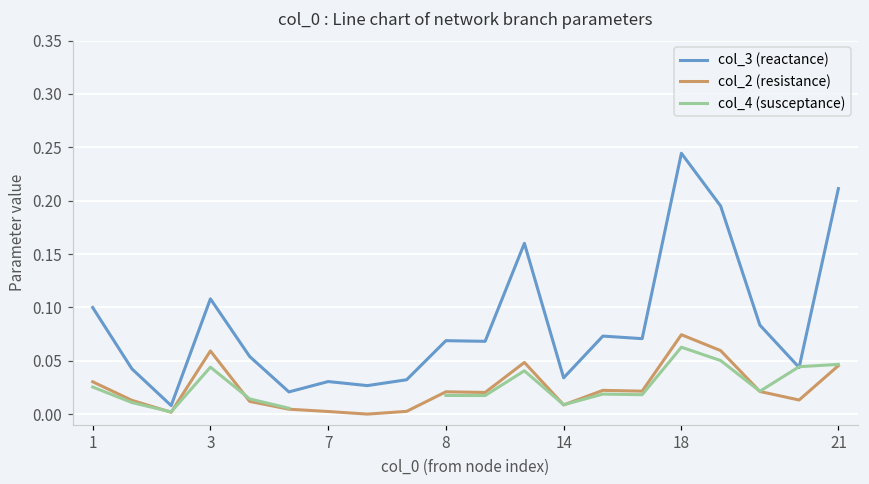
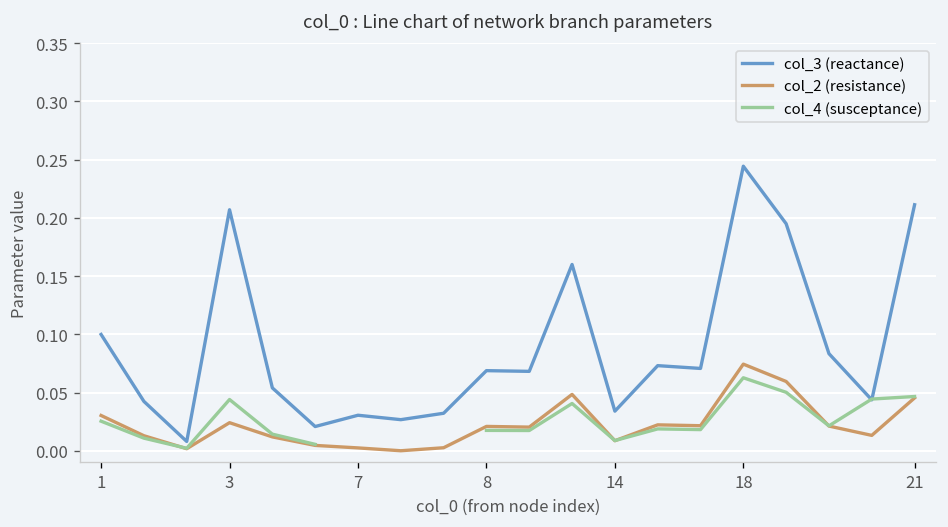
  {
    "col_3 (reactance)": {
-     "3": 0.11,
+     "3": 0.21,
      "21": 0.21
    },
    "col_2 (resistance)": {
-     "3": 0.06
+     "3": 0.02
    },
    "col_4 (susceptance)": {
      "3": 0.04,
      "8": 0.02
    }
  }
